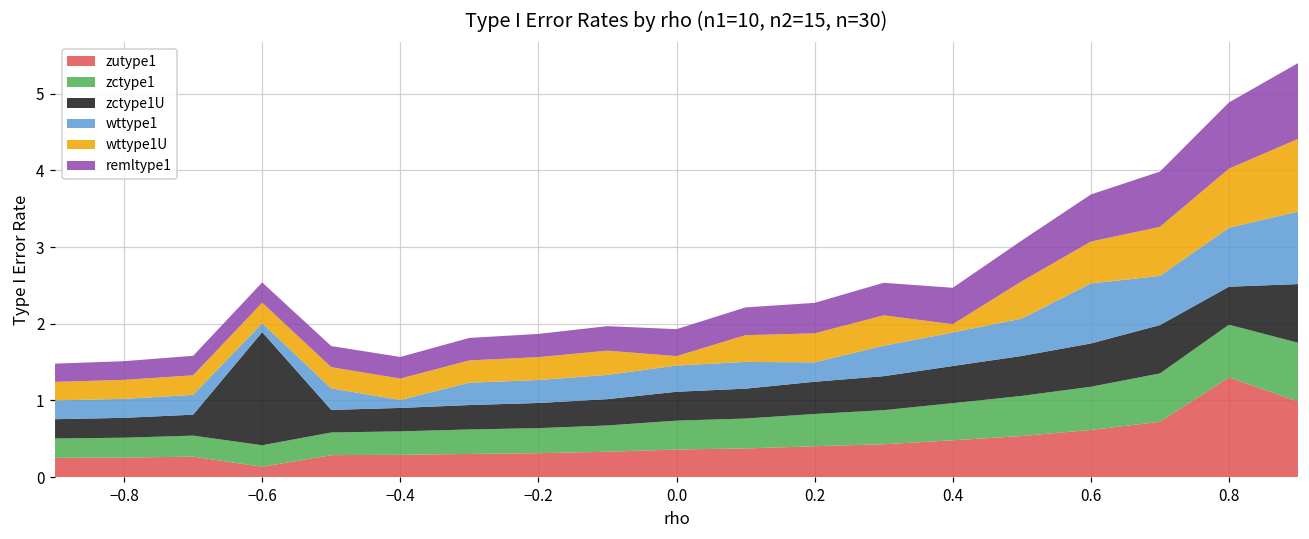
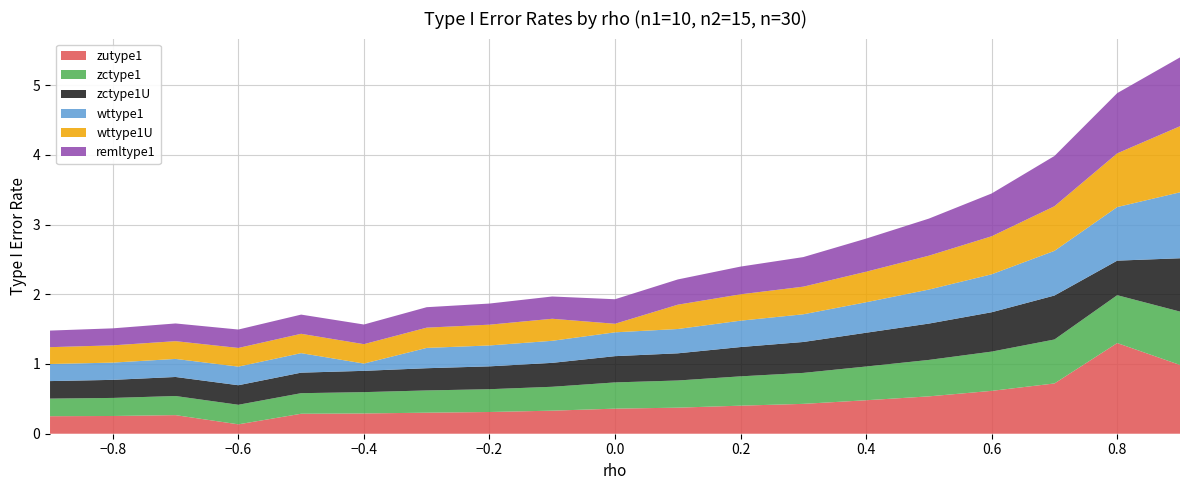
  {
    "zutype1": {
      "−0.8": 0.3,
      "−0.6": 0.1,
      "−0.4": 0.3,
      "−0.2": 0.3,
      "0.0": 0.4,
      "0.2": 0.4,
      "0.4": 0.5,
      "0.6": 0.6,
      "0.8": 1.3
    },
    "zctype1": {
      "−0.8": 0.3,
      "−0.6": 0.3,
      "−0.4": 0.3,
      "−0.2": 0.3,
      "0.0": 0.4,
      "0.2": 0.4,
      "0.4": 0.5,
      "0.6": 0.6,
      "0.8": 0.7
    },
    "zctype1U": {
      "−0.8": 0.3,
-     "−0.6": 1.5,
+     "−0.6": 0.3,
      "−0.4": 0.3,
      "−0.2": 0.3,
      "0.0": 0.4,
      "0.2": 0.4,
      "0.4": 0.5,
      "0.6": 0.6,
      "0.8": 0.5
    },
    "wttype1": {
      "−0.8": 0.2,
-     "−0.6": 0.1,
+     "−0.6": 0.3,
      "−0.4": 0.1,
      "−0.2": 0.3,
      "0.0": 0.3,
-     "0.2": 0.3,
+     "0.2": 0.4,
      "0.4": 0.4,
-     "0.6": 0.8,
+     "0.6": 0.5,
      "0.8": 0.8
    },
    "wttype1U": {
      "−0.8": 0.2,
      "−0.6": 0.3,
      "−0.4": 0.3,
      "−0.2": 0.3,
      "0.0": 0.1,
      "0.2": 0.4,
-     "0.4": 0.1,
+     "0.4": 0.4,
      "0.6": 0.5,
      "0.8": 0.8
    },
    "remltype1": {
      "−0.8": 0.2,
      "−0.6": 0.3,
      "−0.4": 0.3,
      "−0.2": 0.3,
      "0.0": 0.4,
      "0.2": 0.4,
      "0.4": 0.5,
      "0.6": 0.6,
      "0.8": 0.9
    }
  }
